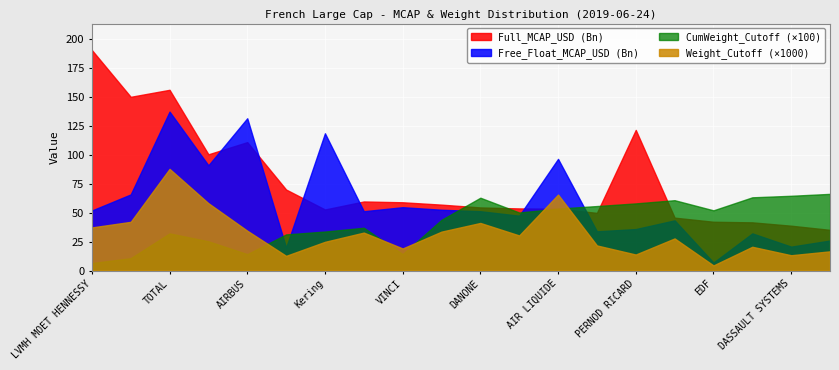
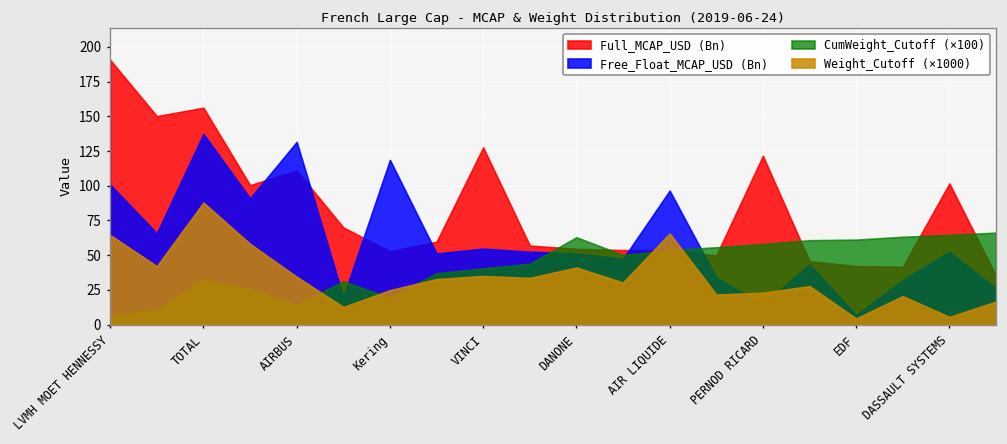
  {
    "Full_MCAP_USD (Bn)": {
      "LVMH MOET HENNESSY": 191,
      "TOTAL": 156,
      "AIRBUS": 111,
      "Kering": 53,
-     "VINCI": 59,
+     "VINCI": 128,
      "DANONE": 55,
      "PERNOD RICARD": 122,
      "EDF": 42,
-     "DASSAULT SYSTEMS": 39
+     "DASSAULT SYSTEMS": 102
    },
    "Free_Float_MCAP_USD (Bn)": {
-     "LVMH MOET HENNESSY": 52,
+     "LVMH MOET HENNESSY": 101,
      "TOTAL": 137,
      "AIRBUS": 132,
      "Kering": 119,
      "VINCI": 55,
      "DANONE": 51,
      "AIR LIQUIDE": 96,
-     "PERNOD RICARD": 36,
+     "PERNOD RICARD": 15,
      "EDF": 7,
-     "DASSAULT SYSTEMS": 21
+     "DASSAULT SYSTEMS": 52
    },
    "CumWeight_Cutoff (×100)": {
      "LVMH MOET HENNESSY": 6,
      "TOTAL": 32,
      "AIRBUS": 14,
-     "Kering": 34,
-     "VINCI": 14,
+     "Kering": 19,
+     "VINCI": 40,
      "DANONE": 63,
      "PERNOD RICARD": 58,
-     "EDF": 52,
+     "EDF": 61,
      "DASSAULT SYSTEMS": 65
    },
    "Weight_Cutoff (×1000)": {
-     "LVMH MOET HENNESSY": 37,
+     "LVMH MOET HENNESSY": 64,
      "TOTAL": 88,
      "AIRBUS": 34,
      "Kering": 25,
-     "VINCI": 19,
+     "VINCI": 35,
      "DANONE": 41,
      "AIR LIQUIDE": 66,
-     "PERNOD RICARD": 14,
+     "PERNOD RICARD": 23,
      "EDF": 4,
-     "DASSAULT SYSTEMS": 13
+     "DASSAULT SYSTEMS": 6
    }
  }
